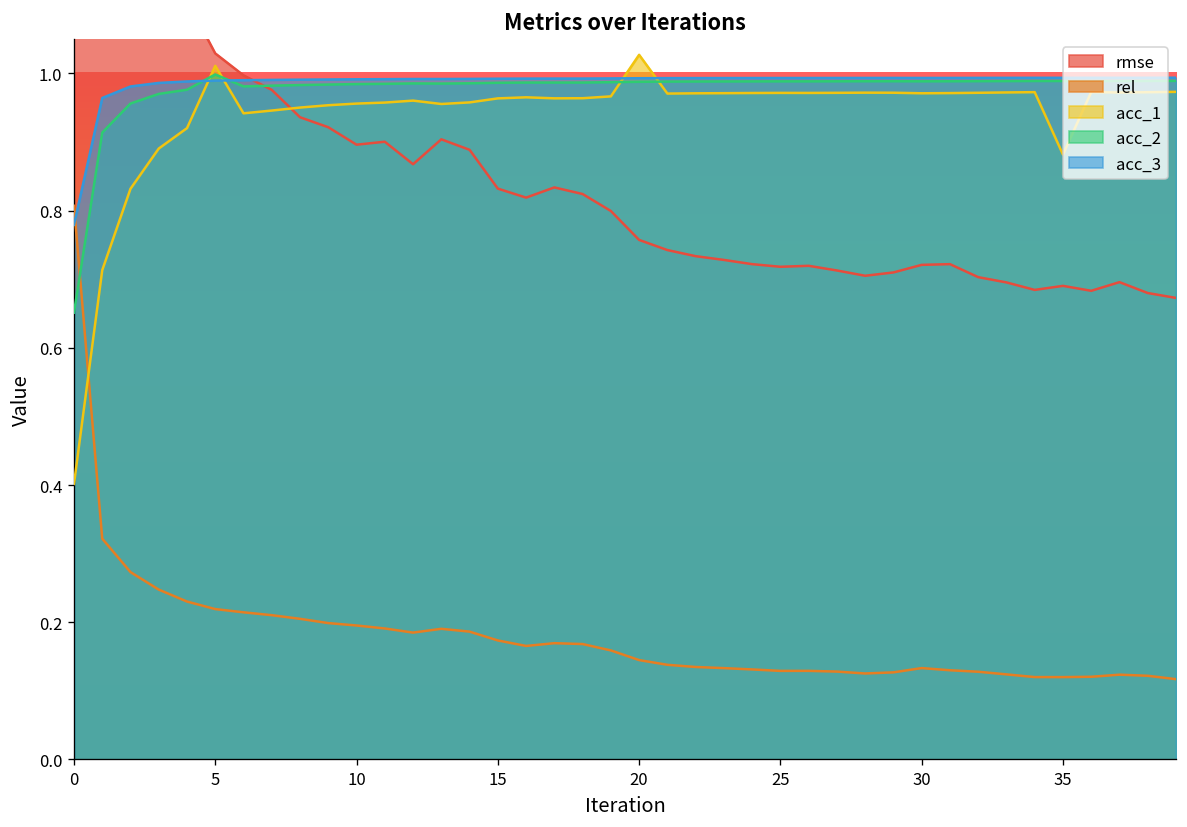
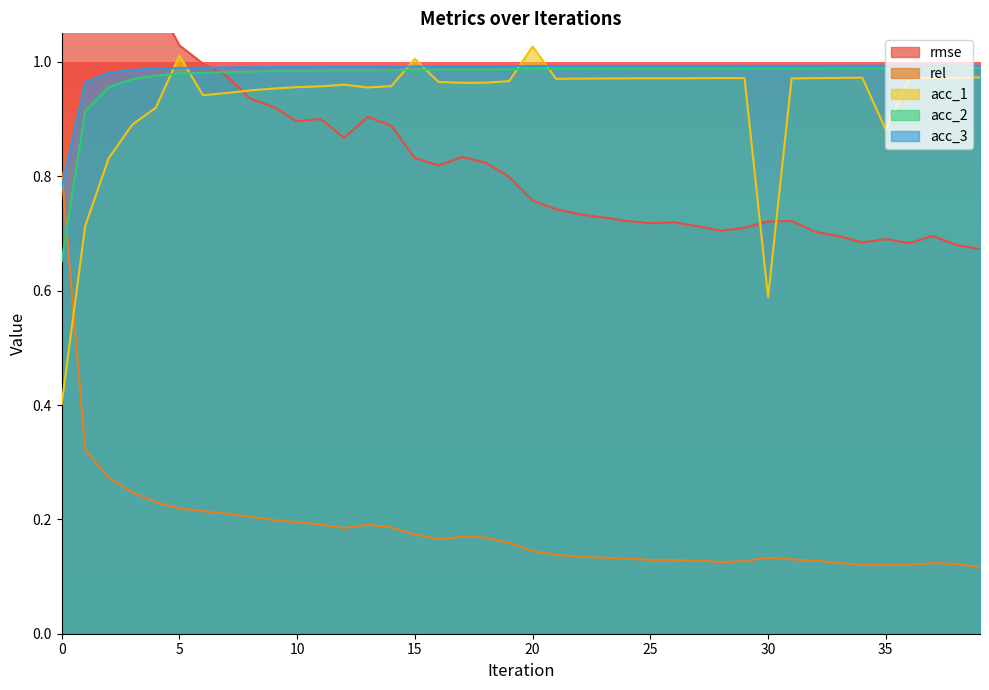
  {
    "acc_1": {
      "0": 0.40,
      "5": 1.01,
      "10": 0.96,
-     "15": 0.96,
+     "15": 1.01,
      "20": 1.03,
      "25": 0.97,
-     "30": 0.97
+     "30": 0.59
    },
    "acc_2": {
      "0": 0.65,
-     "5": 1.00,
+     "5": 0.98,
      "10": 0.98,
      "15": 0.99,
      "20": 0.99,
      "25": 0.99,
      "30": 0.99
    },
    "acc_3": {
      "0": 0.78,
      "5": 0.99,
      "10": 0.99,
      "15": 0.99,
      "20": 0.99,
      "25": 0.99,
      "30": 0.99
    }
  }
